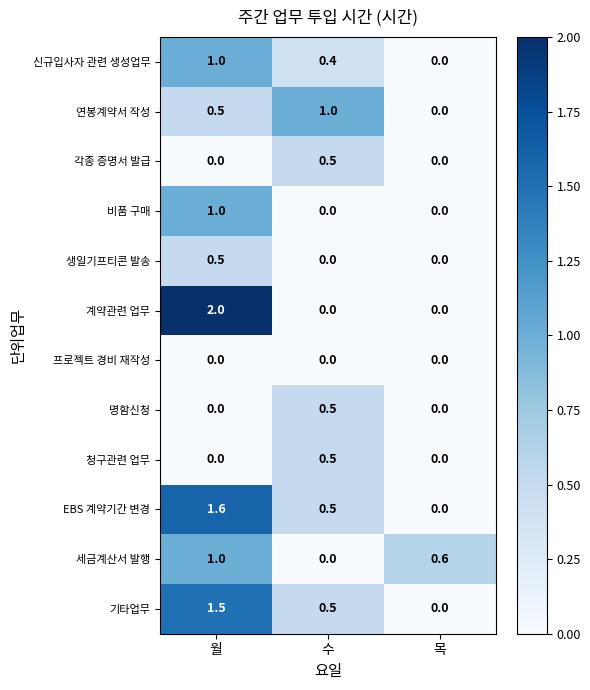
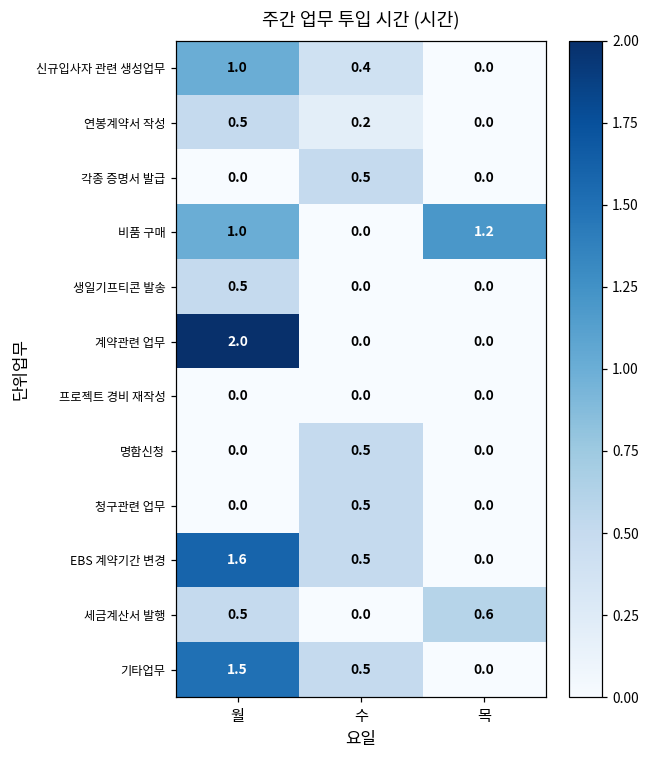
  {
    "신규입사자 관련 생성업무": {
      "월": 1.0,
      "수": 0.4,
      "목": 0.0
    },
    "연봉계약서 작성": {
      "월": 0.5,
-     "수": 1.0,
+     "수": 0.2,
      "목": 0.0
    },
    "각종 증명서 발급": {
      "월": 0.0,
      "수": 0.5,
      "목": 0.0
    },
    "비품 구매": {
      "월": 1.0,
      "수": 0.0,
-     "목": 0.0
+     "목": 1.2
    },
    "생일기프티콘 발송": {
      "월": 0.5,
      "수": 0.0,
      "목": 0.0
    },
    "계약관련 업무": {
      "월": 2.0,
      "수": 0.0,
      "목": 0.0
    },
    "프로젝트 경비 재작성": {
      "월": 0.0,
      "수": 0.0,
      "목": 0.0
    },
    "명함신청": {
      "월": 0.0,
      "수": 0.5,
      "목": 0.0
    },
    "청구관련 업무": {
      "월": 0.0,
      "수": 0.5,
      "목": 0.0
    },
    "EBS 계약기간 변경": {
      "월": 1.6,
      "수": 0.5,
      "목": 0.0
    },
    "세금계산서 발행": {
-     "월": 1.0,
+     "월": 0.5,
      "수": 0.0,
      "목": 0.6
    },
    "기타업무": {
      "월": 1.5,
      "수": 0.5,
      "목": 0.0
    }
  }
